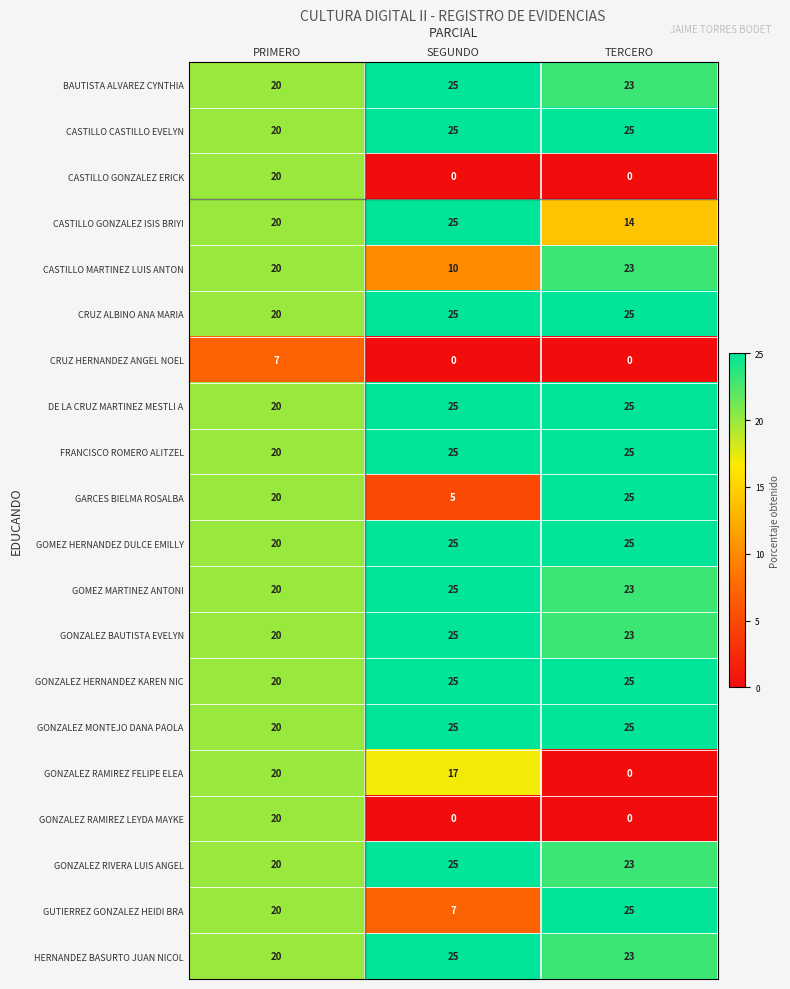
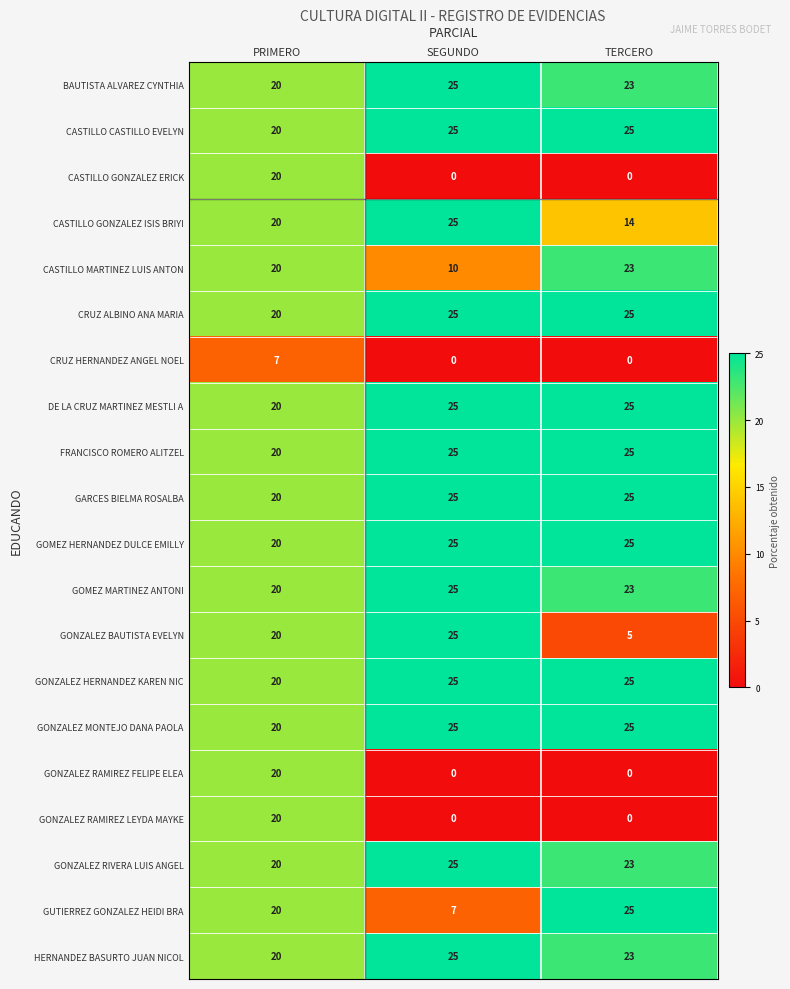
  {
    "BAUTISTA ALVAREZ CYNTHIA": {
      "PRIMERO": 20,
      "SEGUNDO": 25,
      "TERCERO": 23
    },
    "CASTILLO CASTILLO EVELYN": {
      "PRIMERO": 20,
      "SEGUNDO": 25,
      "TERCERO": 25
    },
    "CASTILLO GONZALEZ ERICK": {
      "PRIMERO": 20,
      "SEGUNDO": 0,
      "TERCERO": 0
    },
    "CASTILLO GONZALEZ ISIS BRIYI": {
      "PRIMERO": 20,
      "SEGUNDO": 25,
      "TERCERO": 14
    },
    "CASTILLO MARTINEZ LUIS ANTON": {
      "PRIMERO": 20,
      "SEGUNDO": 10,
      "TERCERO": 23
    },
    "CRUZ ALBINO ANA MARIA": {
      "PRIMERO": 20,
      "SEGUNDO": 25,
      "TERCERO": 25
    },
    "CRUZ HERNANDEZ ANGEL NOEL": {
      "PRIMERO": 7,
      "SEGUNDO": 0,
      "TERCERO": 0
    },
    "DE LA CRUZ MARTINEZ MESTLI A": {
      "PRIMERO": 20,
      "SEGUNDO": 25,
      "TERCERO": 25
    },
    "FRANCISCO ROMERO ALITZEL": {
      "PRIMERO": 20,
      "SEGUNDO": 25,
      "TERCERO": 25
    },
    "GARCES BIELMA ROSALBA": {
      "PRIMERO": 20,
-     "SEGUNDO": 5,
+     "SEGUNDO": 25,
      "TERCERO": 25
    },
    "GOMEZ HERNANDEZ DULCE EMILLY": {
      "PRIMERO": 20,
      "SEGUNDO": 25,
      "TERCERO": 25
    },
    "GOMEZ MARTINEZ ANTONI": {
      "PRIMERO": 20,
      "SEGUNDO": 25,
      "TERCERO": 23
    },
    "GONZALEZ BAUTISTA EVELYN": {
      "PRIMERO": 20,
      "SEGUNDO": 25,
-     "TERCERO": 23
+     "TERCERO": 5
    },
    "GONZALEZ HERNANDEZ KAREN NIC": {
      "PRIMERO": 20,
      "SEGUNDO": 25,
      "TERCERO": 25
    },
    "GONZALEZ MONTEJO DANA PAOLA": {
      "PRIMERO": 20,
      "SEGUNDO": 25,
      "TERCERO": 25
    },
    "GONZALEZ RAMIREZ FELIPE ELEA": {
      "PRIMERO": 20,
-     "SEGUNDO": 17,
+     "SEGUNDO": 0,
      "TERCERO": 0
    },
    "GONZALEZ RAMIREZ LEYDA MAYKE": {
      "PRIMERO": 20,
      "SEGUNDO": 0,
      "TERCERO": 0
    },
    "GONZALEZ RIVERA LUIS ANGEL": {
      "PRIMERO": 20,
      "SEGUNDO": 25,
      "TERCERO": 23
    },
    "GUTIERREZ GONZALEZ HEIDI BRA": {
      "PRIMERO": 20,
      "SEGUNDO": 7,
      "TERCERO": 25
    },
    "HERNANDEZ BASURTO JUAN NICOL": {
      "PRIMERO": 20,
      "SEGUNDO": 25,
      "TERCERO": 23
    }
  }
